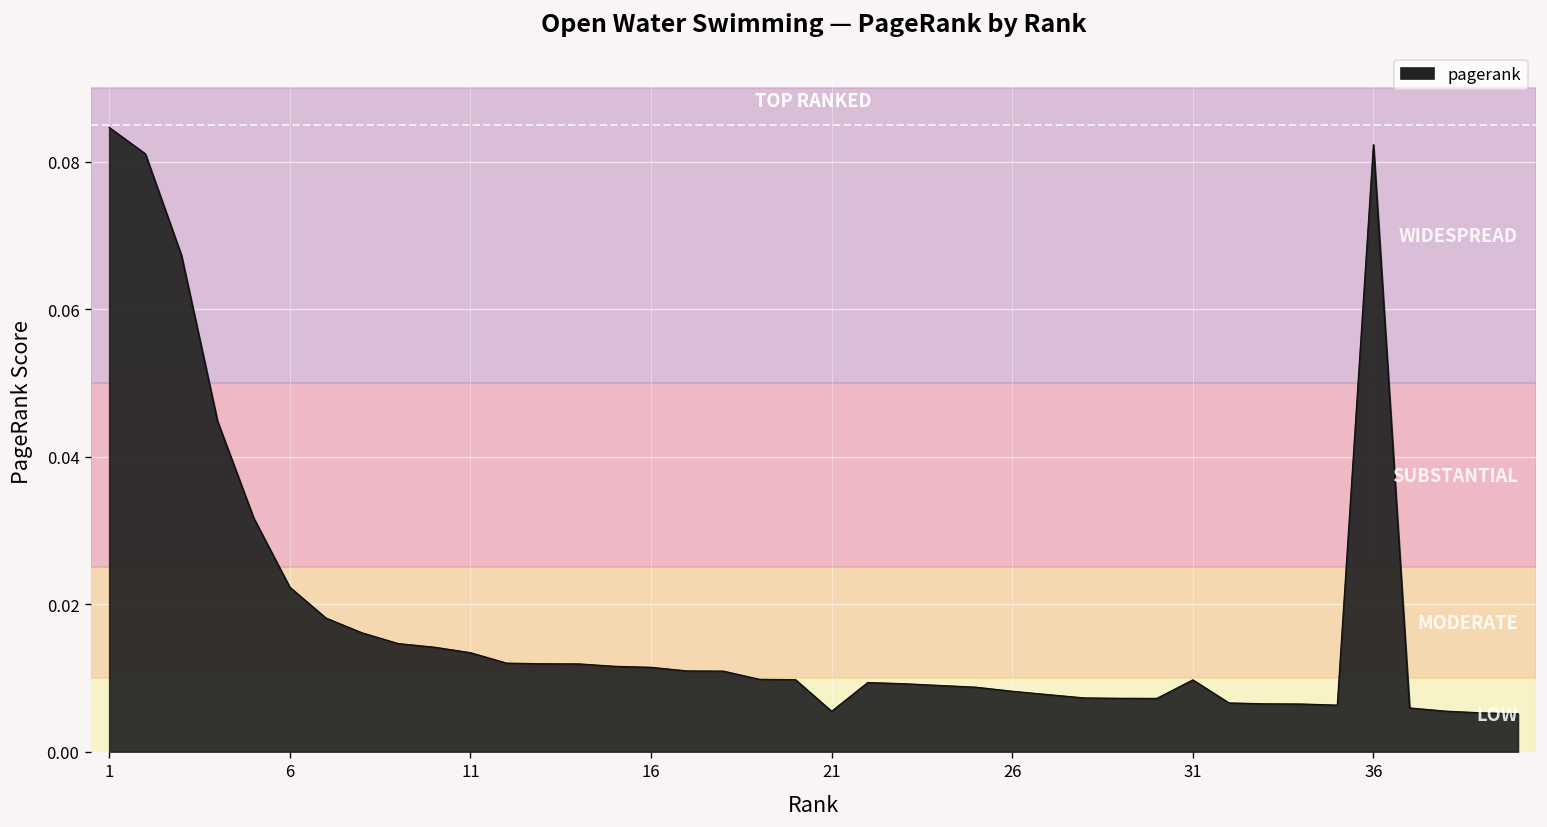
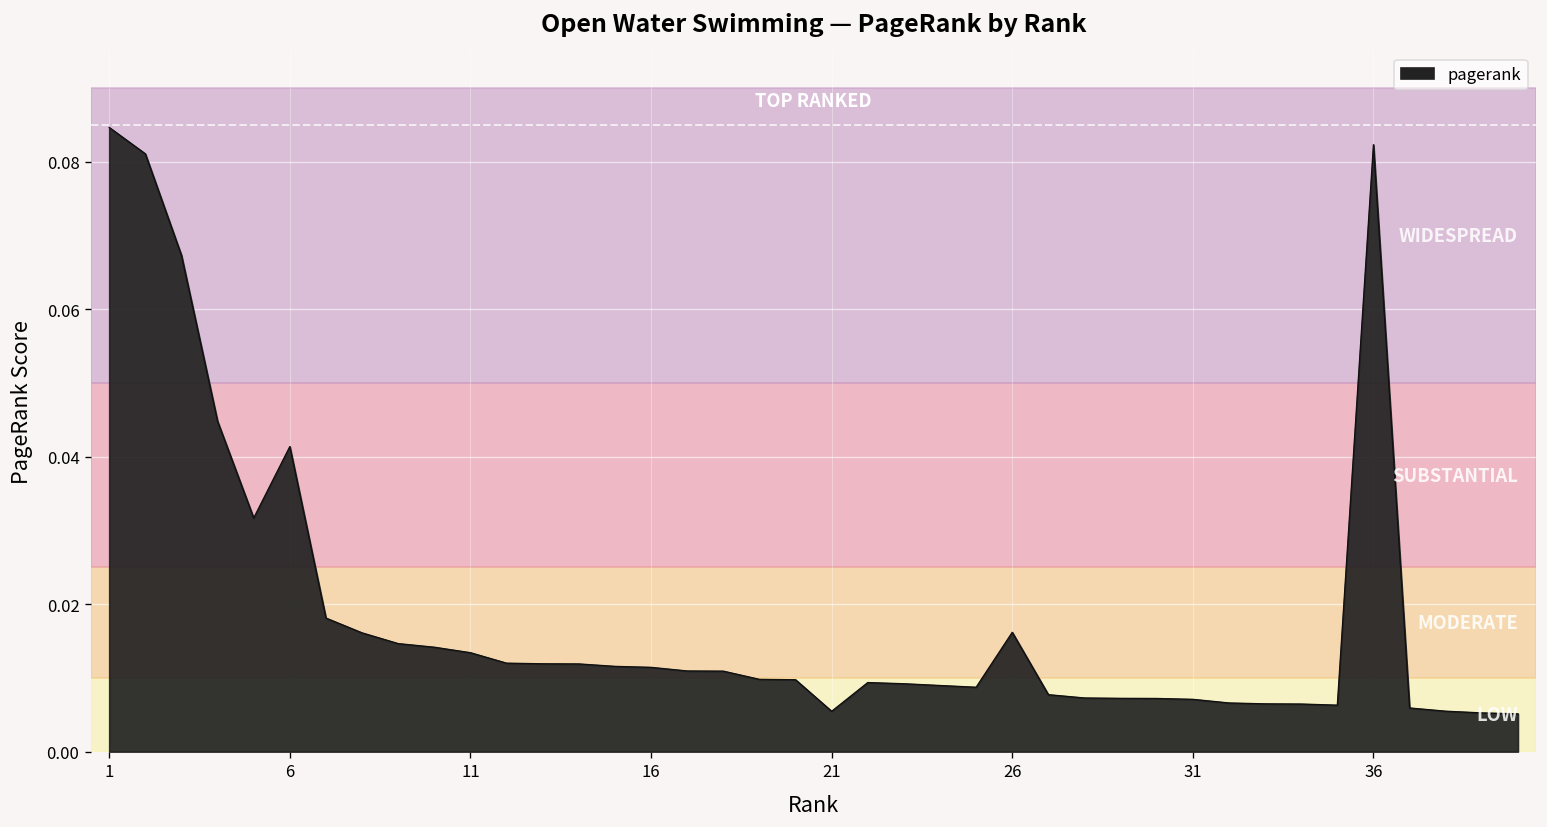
  {
    "1": 0.085,
-   "6": 0.022,
+   "6": 0.041,
    "11": 0.013,
    "16": 0.011,
    "21": 0.005,
-   "26": 0.008,
-   "31": 0.010,
+   "26": 0.016,
+   "31": 0.007,
    "36": 0.082
  }
